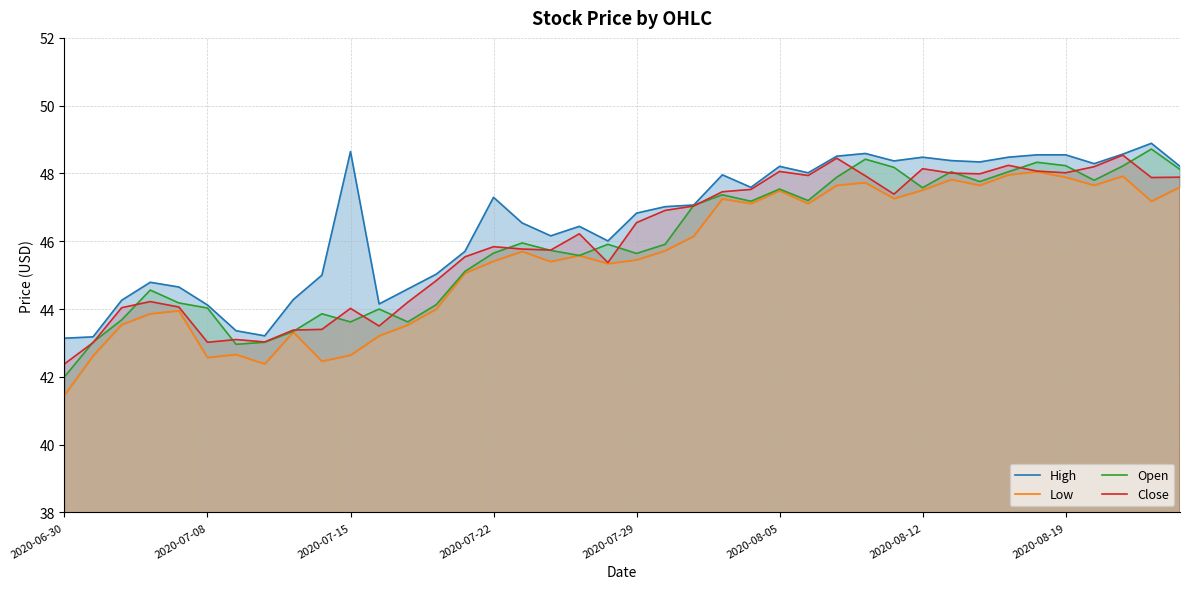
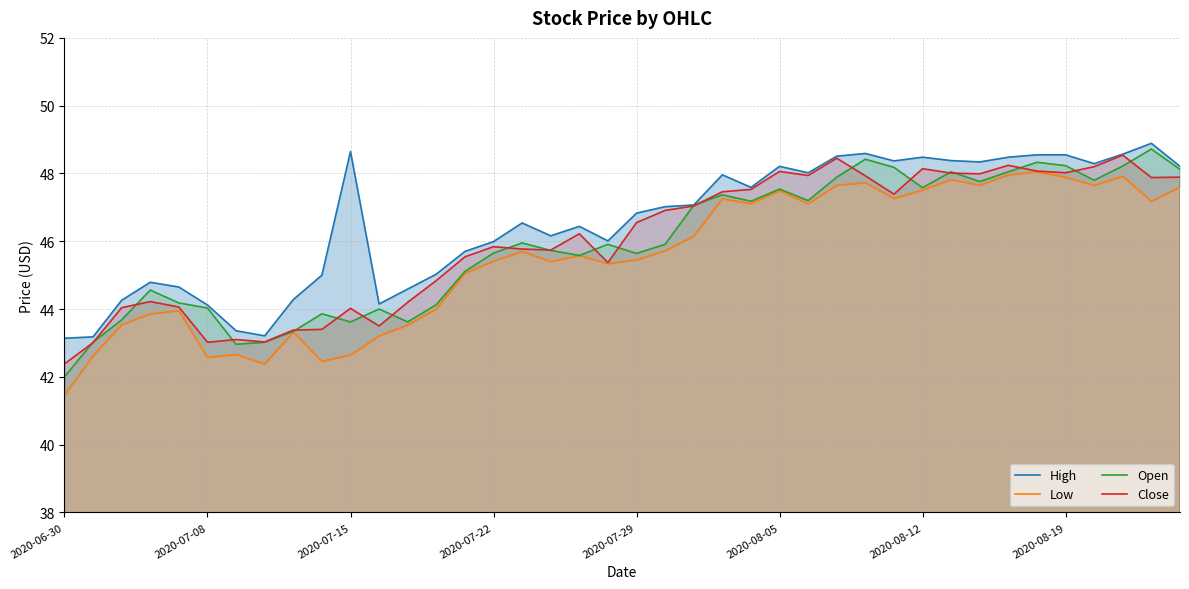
  {
    "High": {
      "2020-06-30": 43.1,
      "2020-07-08": 44.1,
      "2020-07-15": 48.6,
-     "2020-07-22": 47.3,
+     "2020-07-22": 46.0,
      "2020-07-29": 46.8,
      "2020-08-05": 48.2,
      "2020-08-12": 48.5,
      "2020-08-19": 48.5
    },
    "Low": {
      "2020-06-30": 41.5,
      "2020-07-08": 42.6,
      "2020-07-15": 42.6,
      "2020-07-22": 45.4,
      "2020-07-29": 45.5,
      "2020-08-19": 47.9
    },
    "Open": {
      "2020-06-30": 42.0,
      "2020-07-08": 44.0,
      "2020-07-15": 43.6,
      "2020-07-22": 45.7,
      "2020-07-29": 45.6,
      "2020-08-19": 48.2
    },
    "Close": {
      "2020-06-30": 42.4,
      "2020-07-08": 43.0,
      "2020-07-15": 44.0,
      "2020-07-22": 45.8,
      "2020-07-29": 46.5,
      "2020-08-05": 48.1,
      "2020-08-12": 48.1,
      "2020-08-19": 48.0
    }
  }
